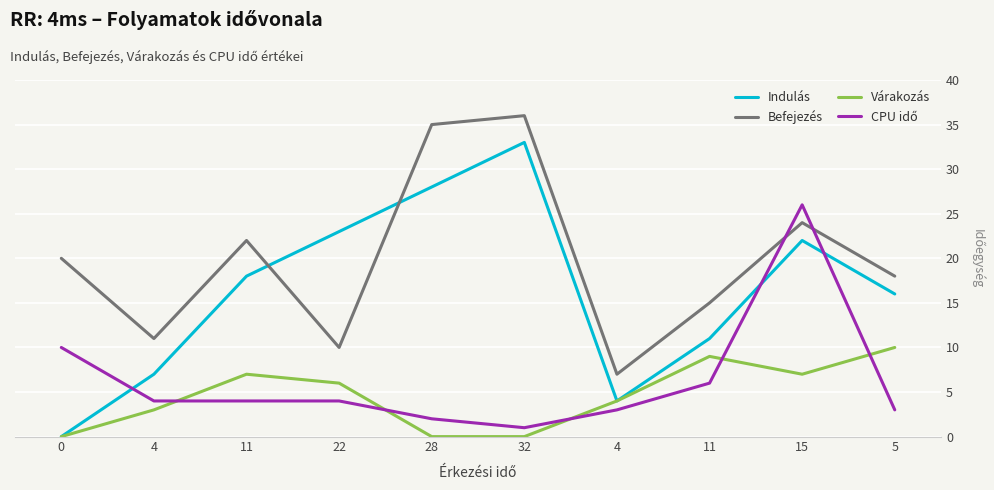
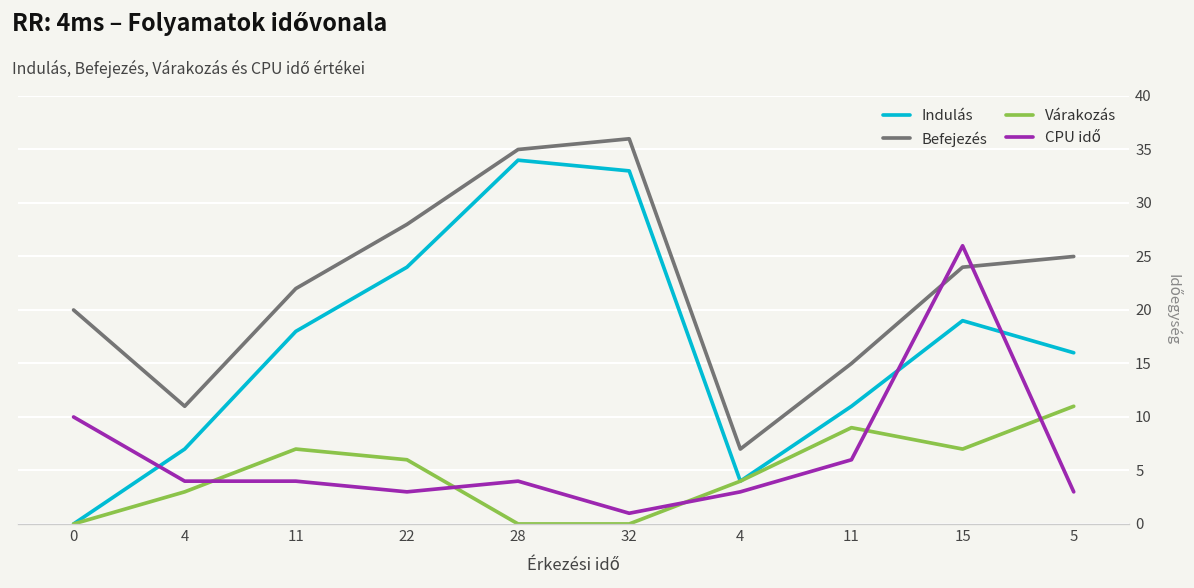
  {
    "Indulás": {
-     "22": 23,
-     "28": 28,
+     "22": 24,
+     "28": 34,
      "32": 33,
-     "15": 22,
+     "15": 19,
      "5": 16
    },
    "Befejezés": {
      "0": 20,
-     "22": 10,
+     "22": 28,
      "28": 35,
      "32": 36,
      "15": 24,
-     "5": 18
+     "5": 25
    },
    "Várakozás": {
      "22": 6,
      "28": 0,
      "32": 0,
      "15": 7,
-     "5": 10
+     "5": 11
    },
    "CPU idő": {
      "0": 10,
-     "22": 4,
-     "28": 2,
+     "22": 3,
+     "28": 4,
      "32": 1,
      "15": 26,
      "5": 3
    }
  }
